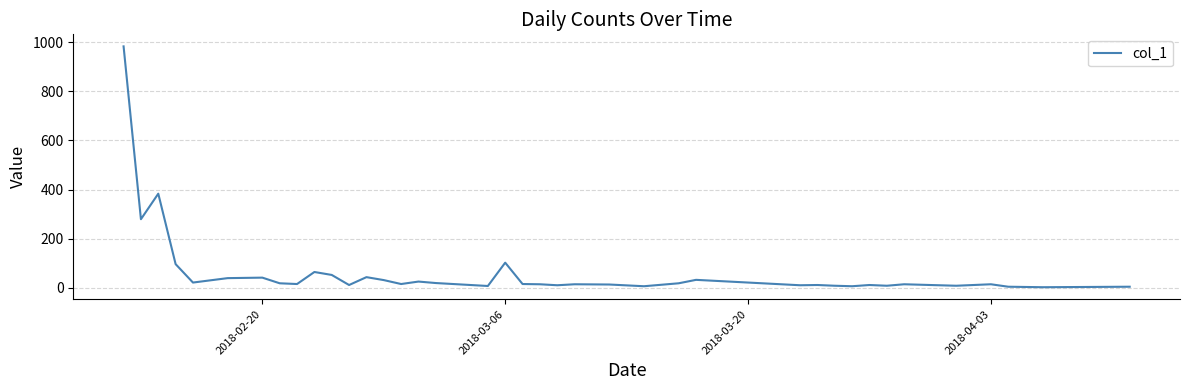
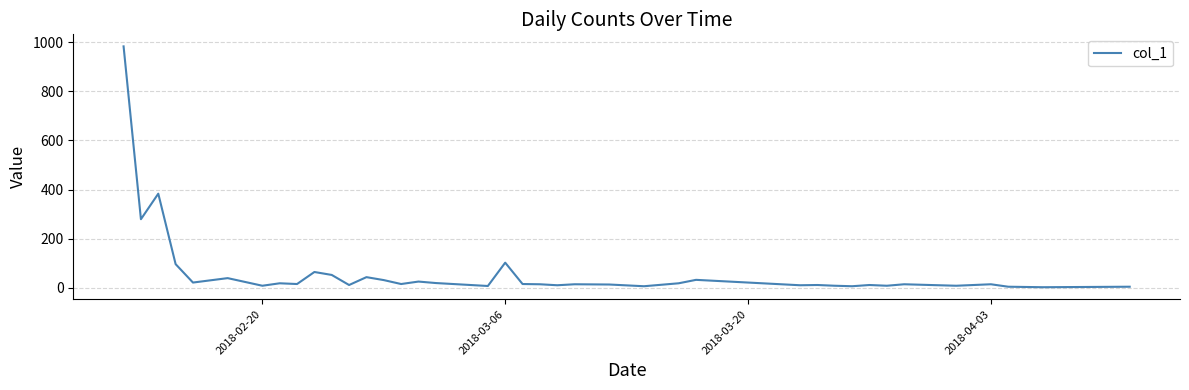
  {
-   "2018-02-20": 40,
+   "2018-02-20": 10,
    "2018-03-06": 100,
    "2018-04-03": 10
  }
